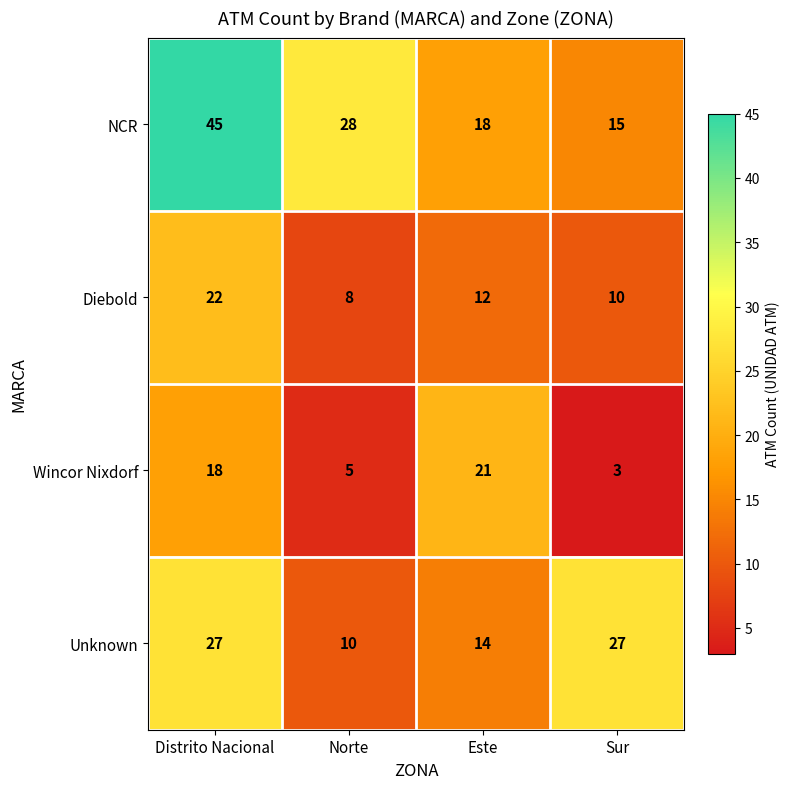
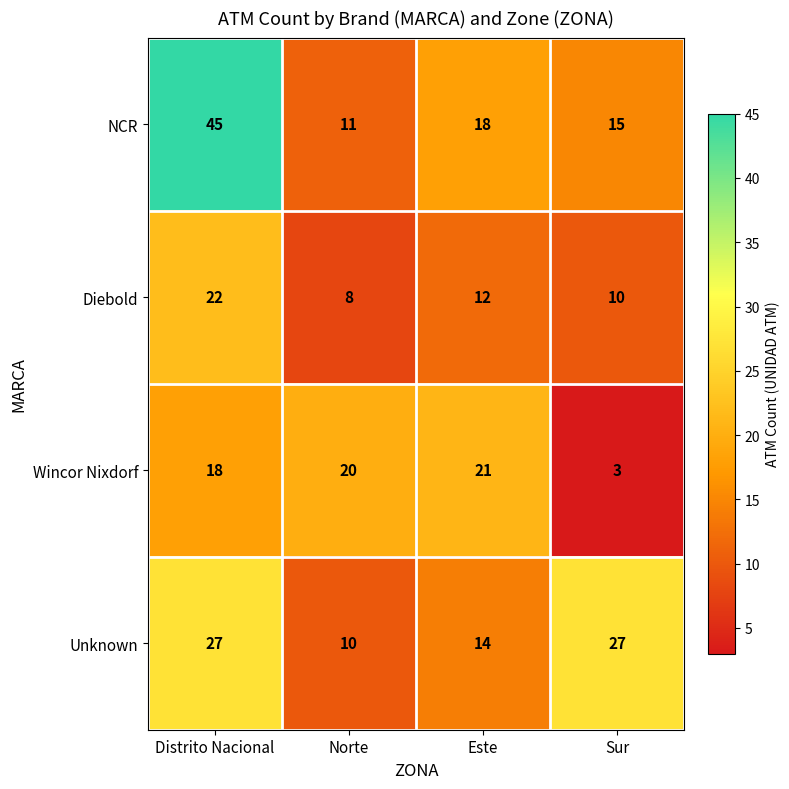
  {
    "NCR": {
      "Distrito Nacional": 45,
-     "Norte": 28,
+     "Norte": 11,
      "Este": 18,
      "Sur": 15
    },
    "Diebold": {
      "Distrito Nacional": 22,
      "Norte": 8,
      "Este": 12,
      "Sur": 10
    },
    "Wincor Nixdorf": {
      "Distrito Nacional": 18,
-     "Norte": 5,
+     "Norte": 20,
      "Este": 21,
      "Sur": 3
    },
    "Unknown": {
      "Distrito Nacional": 27,
      "Norte": 10,
      "Este": 14,
      "Sur": 27
    }
  }
